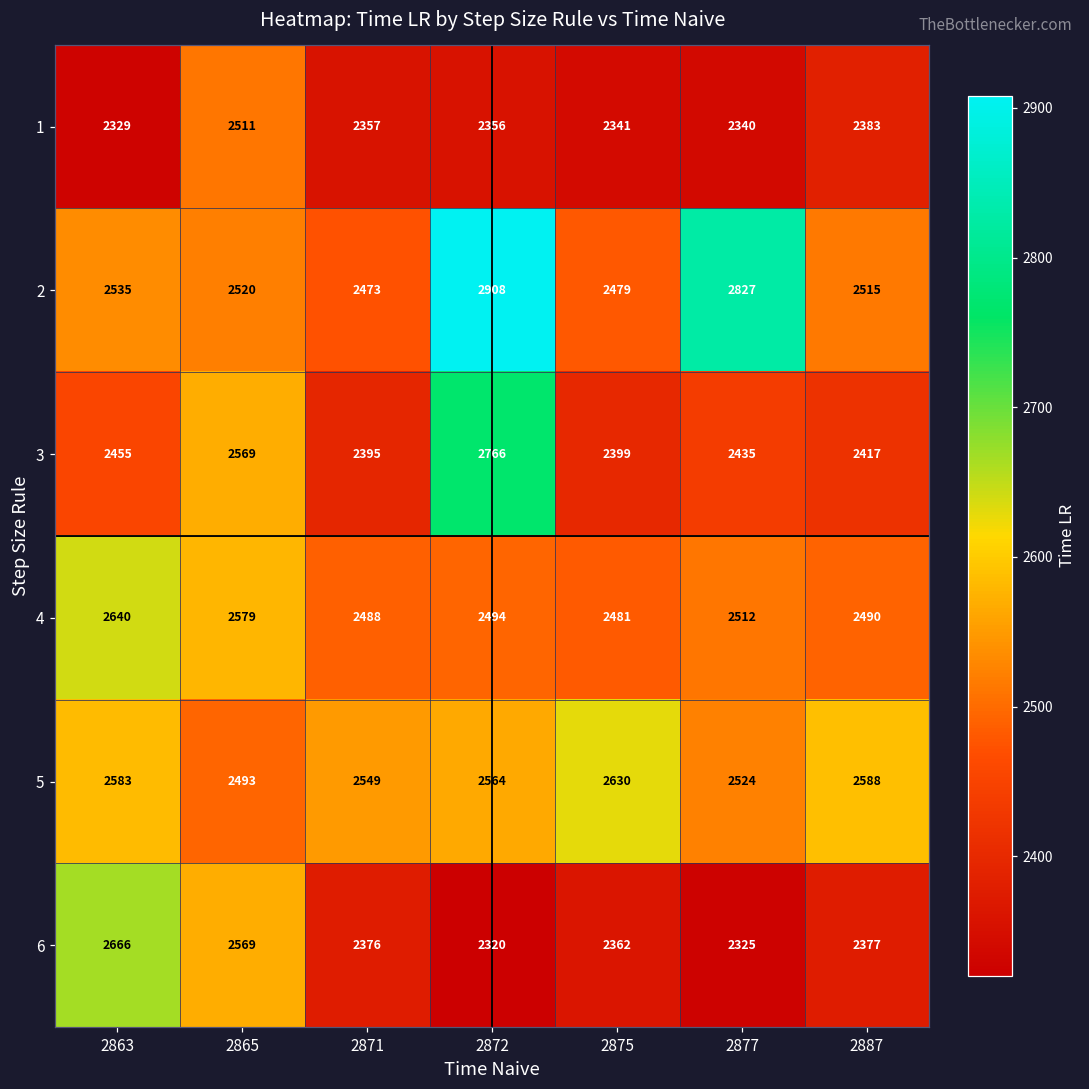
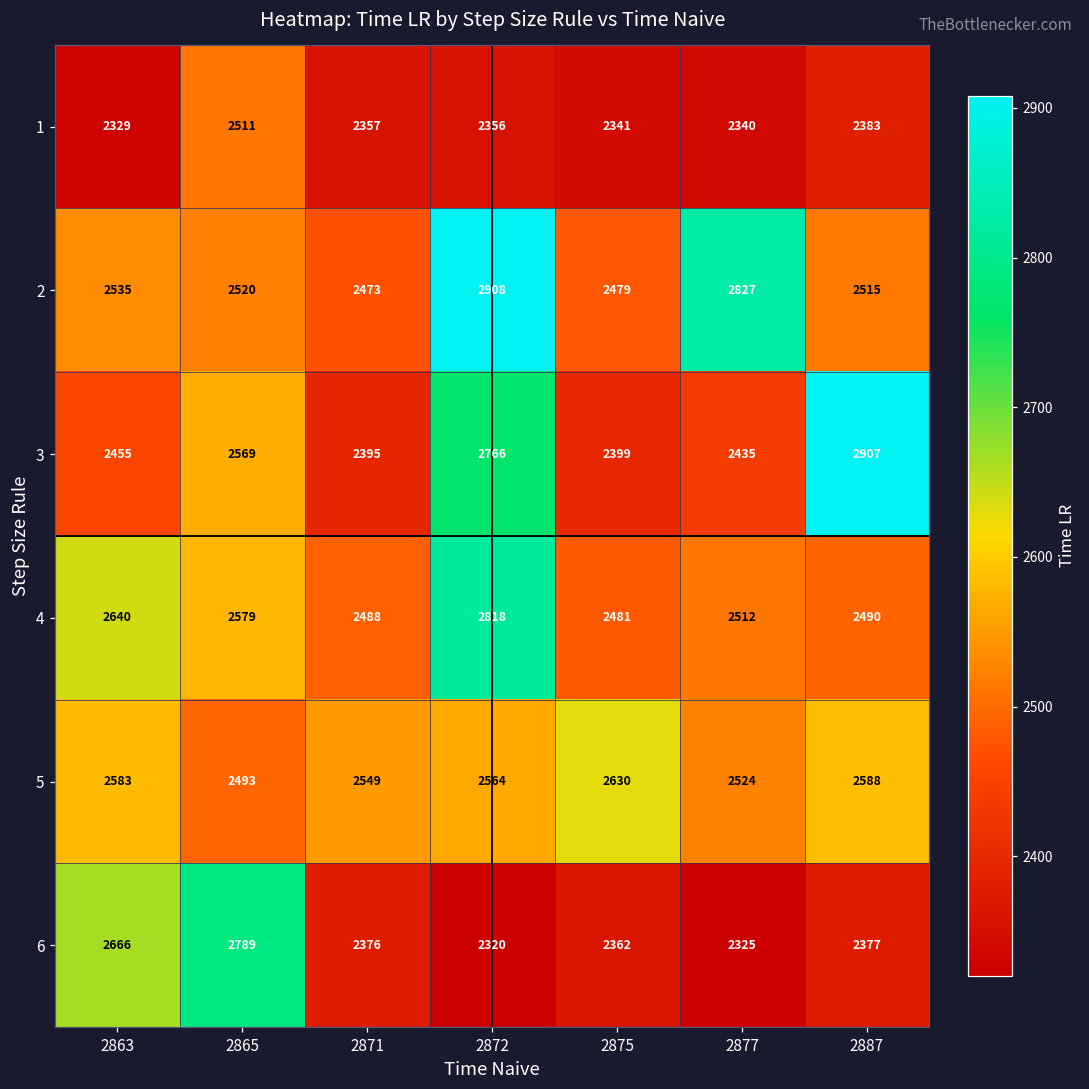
  {
    "1": {
      "2863": 2329,
      "2865": 2511,
      "2871": 2357,
      "2872": 2356,
      "2875": 2341,
      "2877": 2340,
      "2887": 2383
    },
    "2": {
      "2863": 2535,
      "2865": 2520,
      "2871": 2473,
      "2872": 2908,
      "2875": 2479,
      "2877": 2827,
      "2887": 2515
    },
    "3": {
      "2863": 2455,
      "2865": 2569,
      "2871": 2395,
      "2872": 2766,
      "2875": 2399,
      "2877": 2435,
-     "2887": 2417
+     "2887": 2907
    },
    "4": {
      "2863": 2640,
      "2865": 2579,
      "2871": 2488,
-     "2872": 2494,
+     "2872": 2818,
      "2875": 2481,
      "2877": 2512,
      "2887": 2490
    },
    "5": {
      "2863": 2583,
      "2865": 2493,
      "2871": 2549,
      "2872": 2564,
      "2875": 2630,
      "2877": 2524,
      "2887": 2588
    },
    "6": {
      "2863": 2666,
-     "2865": 2569,
+     "2865": 2789,
      "2871": 2376,
      "2872": 2320,
      "2875": 2362,
      "2877": 2325,
      "2887": 2377
    }
  }
